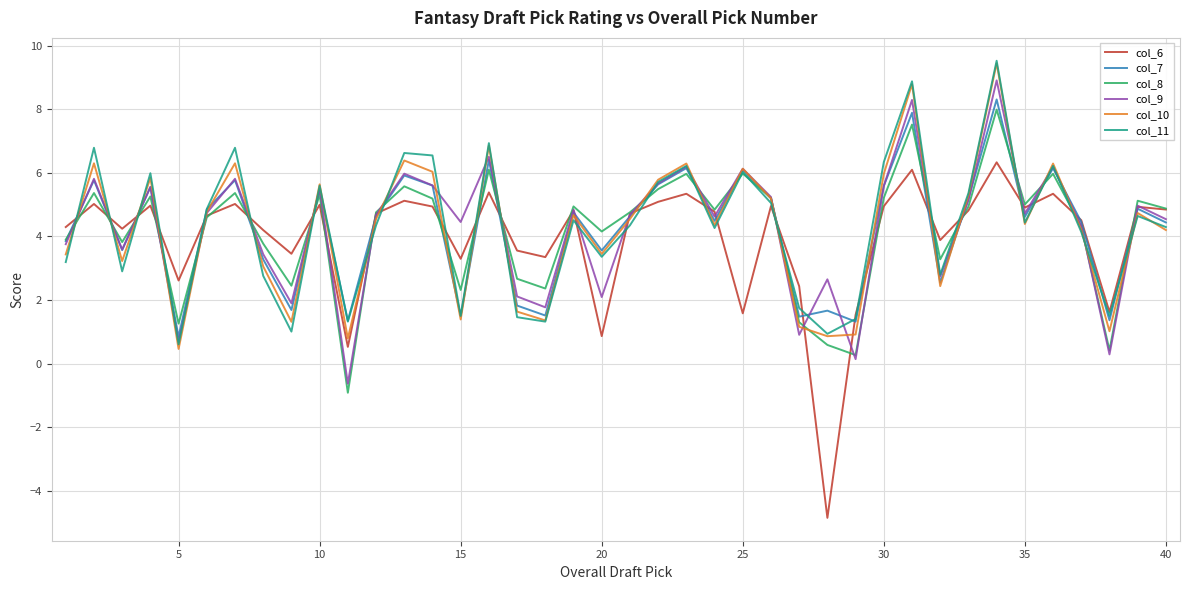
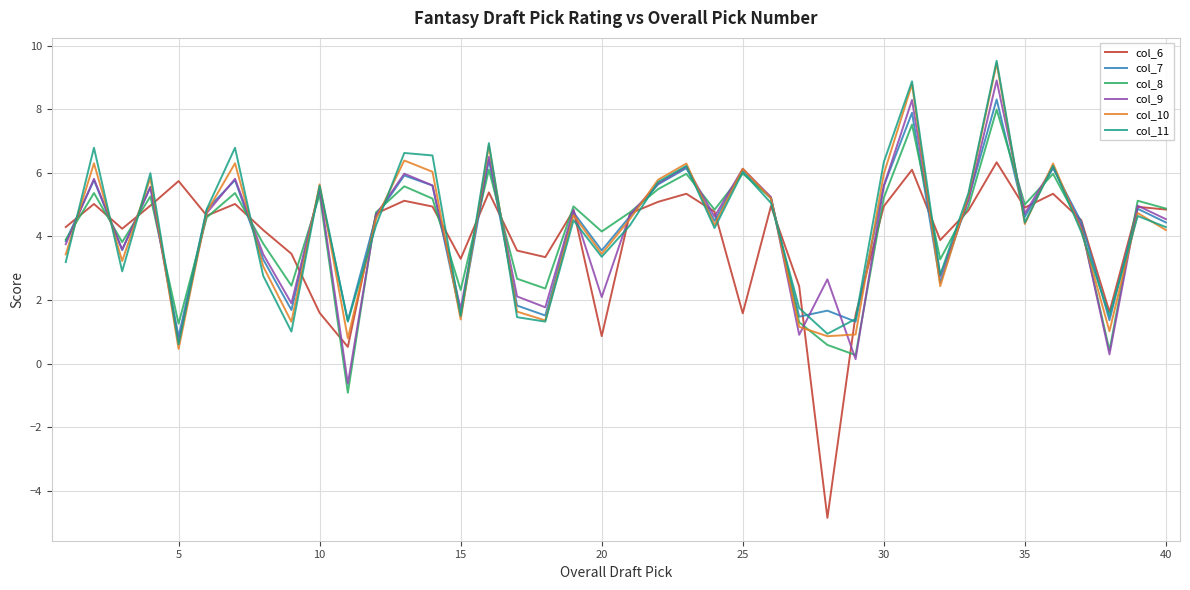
  {
    "col_6": {
-     "5": 2.6,
-     "10": 5.0,
+     "5": 5.7,
+     "10": 1.6,
      "15": 3.3,
      "20": 0.9,
      "25": 1.6,
      "30": 5.0,
      "35": 4.9
    },
    "col_7": {
      "5": 0.8,
      "20": 3.6,
      "35": 4.6,
      "40": 4.4
    },
    "col_9": {
-     "15": 4.5,
+     "15": 1.7,
      "20": 2.1,
      "35": 4.7,
      "40": 4.5
    },
    "col_10": {
      "5": 0.5,
      "15": 1.4,
      "20": 3.5,
      "30": 6.0,
      "40": 4.2
    }
  }
